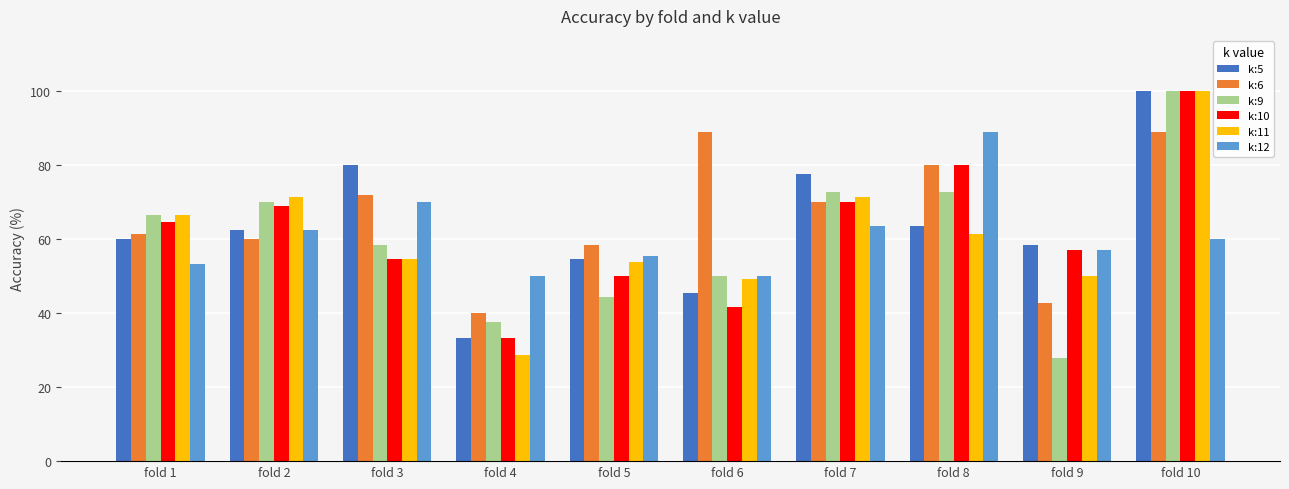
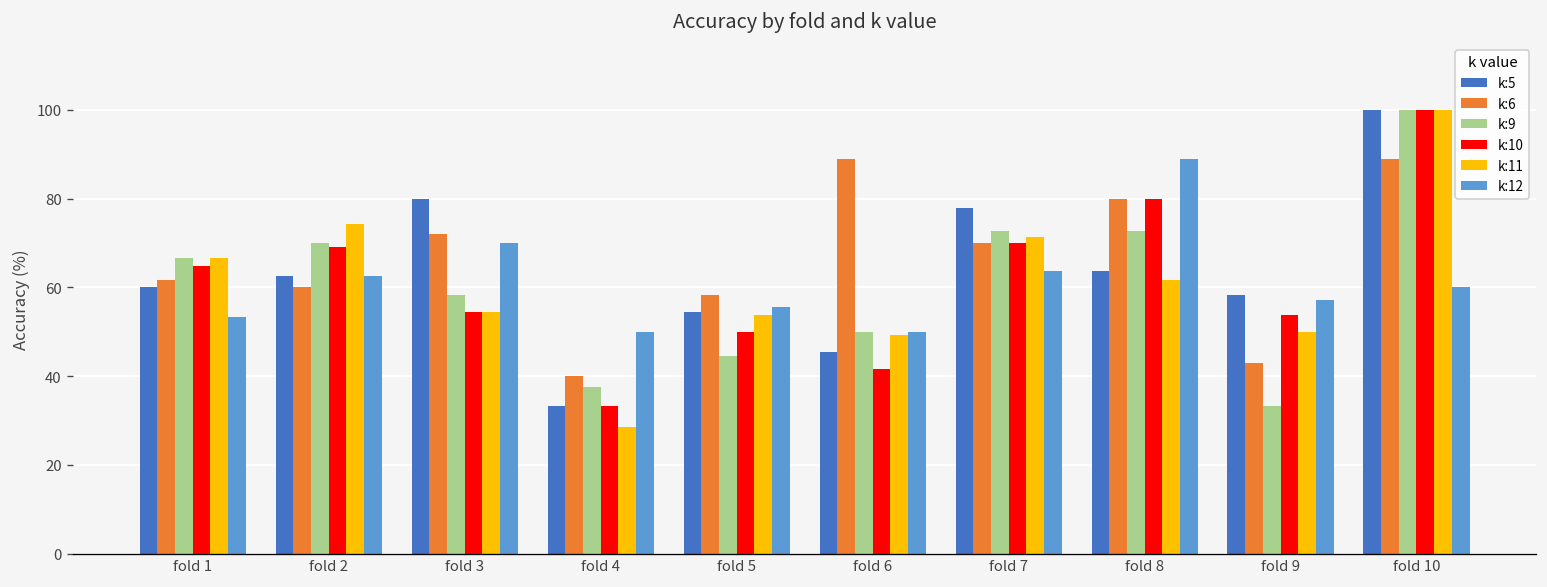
  {
    "k:6": {
      "fold 1": 62,
      "fold 2": 60,
      "fold 3": 72,
      "fold 4": 40,
      "fold 5": 58,
      "fold 6": 89,
      "fold 7": 70,
      "fold 8": 80,
      "fold 9": 43,
      "fold 10": 89
    },
    "k:9": {
      "fold 1": 67,
      "fold 2": 70,
      "fold 3": 58,
      "fold 4": 38,
      "fold 5": 44,
      "fold 6": 50,
      "fold 7": 73,
      "fold 8": 73,
-     "fold 9": 28,
+     "fold 9": 33,
      "fold 10": 100
    },
    "k:10": {
      "fold 1": 65,
      "fold 2": 69,
      "fold 3": 55,
      "fold 4": 33,
      "fold 5": 50,
      "fold 6": 42,
      "fold 7": 70,
      "fold 8": 80,
-     "fold 9": 57,
+     "fold 9": 54,
      "fold 10": 100
    },
    "k:11": {
      "fold 1": 67,
-     "fold 2": 71,
+     "fold 2": 74,
      "fold 3": 55,
      "fold 4": 29,
      "fold 5": 54,
      "fold 6": 49,
      "fold 7": 71,
      "fold 8": 62,
      "fold 9": 50,
      "fold 10": 100
    }
  }
